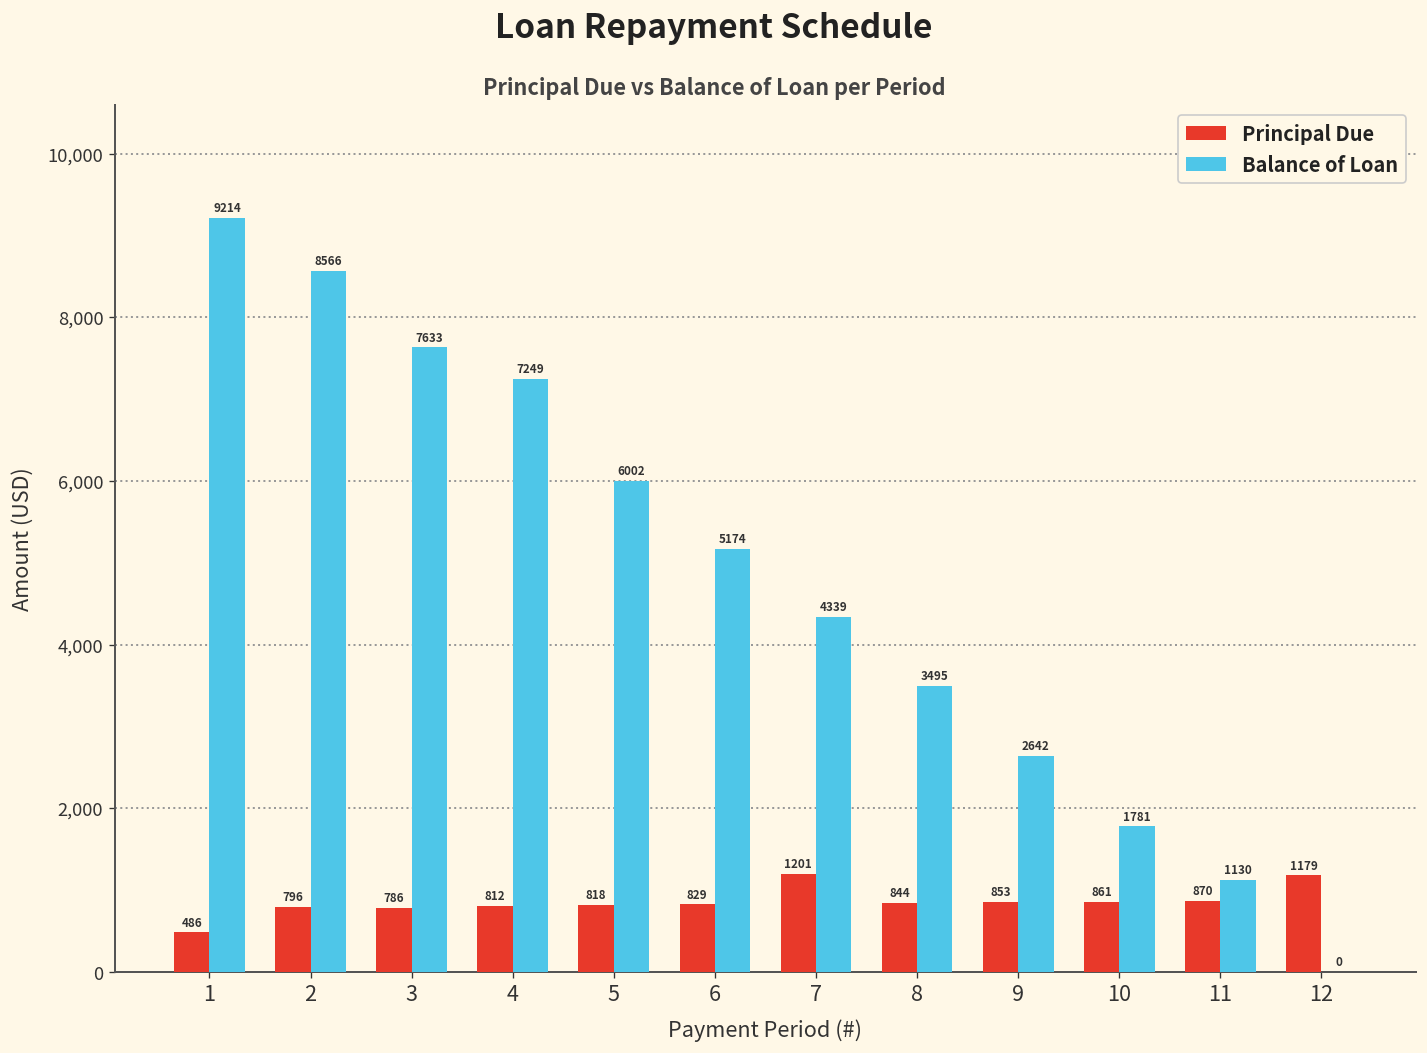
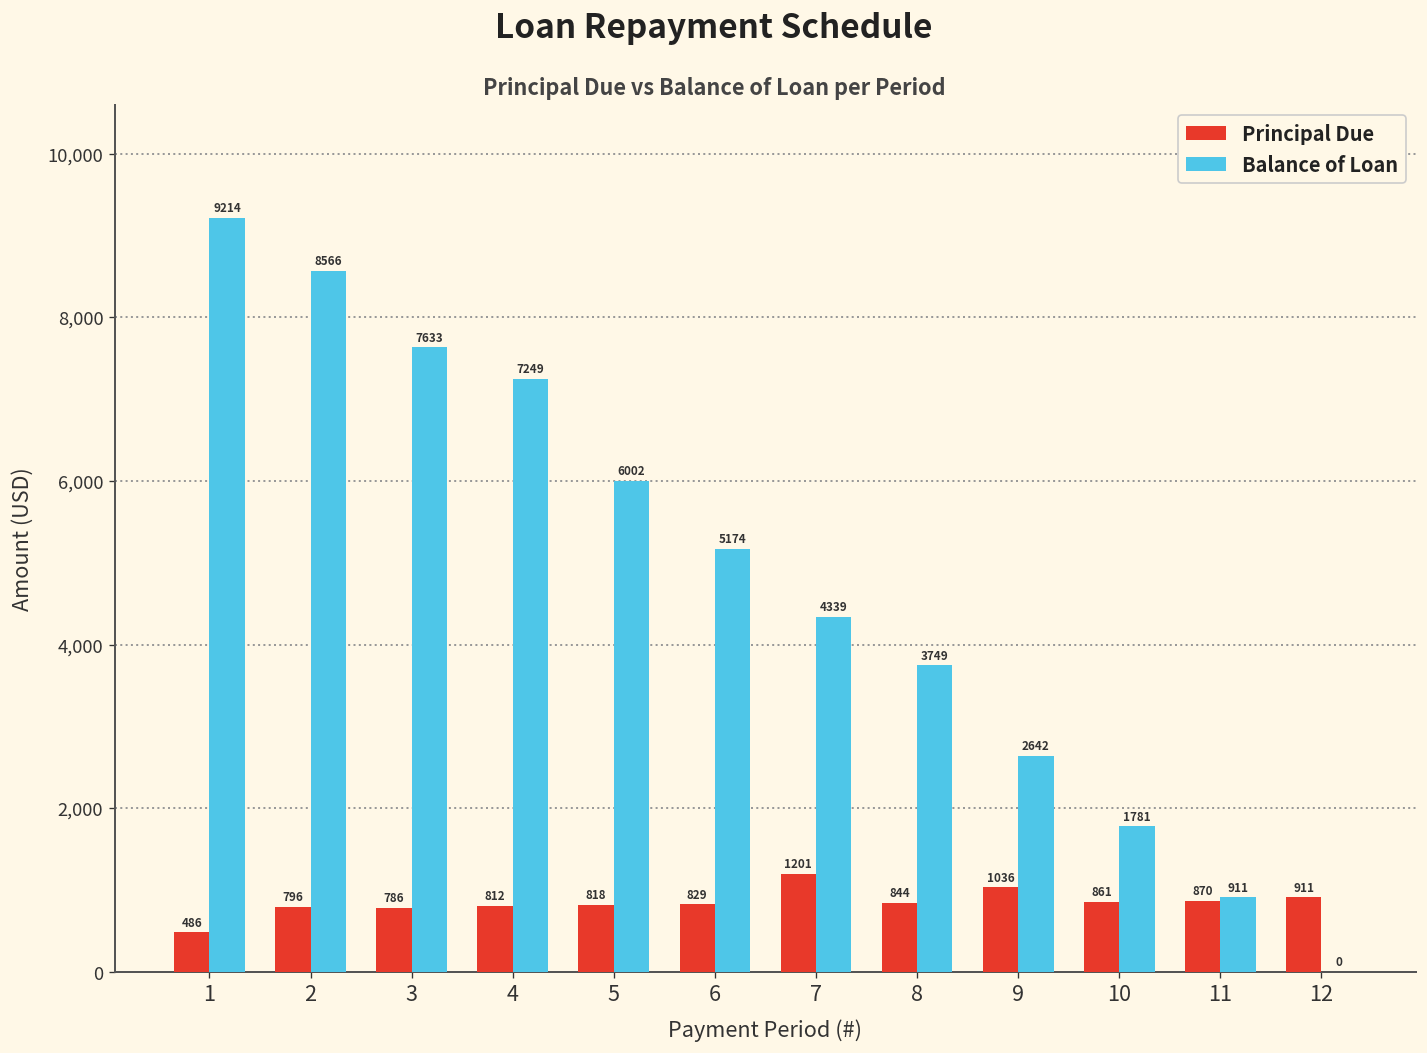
  {
    "Principal Due": {
      "1": 486,
      "2": 796,
      "3": 786,
      "4": 812,
      "5": 818,
      "6": 829,
      "7": 1201,
      "8": 844,
-     "9": 853,
+     "9": 1036,
      "10": 861,
      "11": 870,
-     "12": 1179
+     "12": 911
    },
    "Balance of Loan": {
      "1": 9214,
      "2": 8566,
      "3": 7633,
      "4": 7249,
      "5": 6002,
      "6": 5174,
      "7": 4339,
-     "8": 3495,
+     "8": 3749,
      "9": 2642,
      "10": 1781,
-     "11": 1130,
+     "11": 911,
      "12": 0
    }
  }
